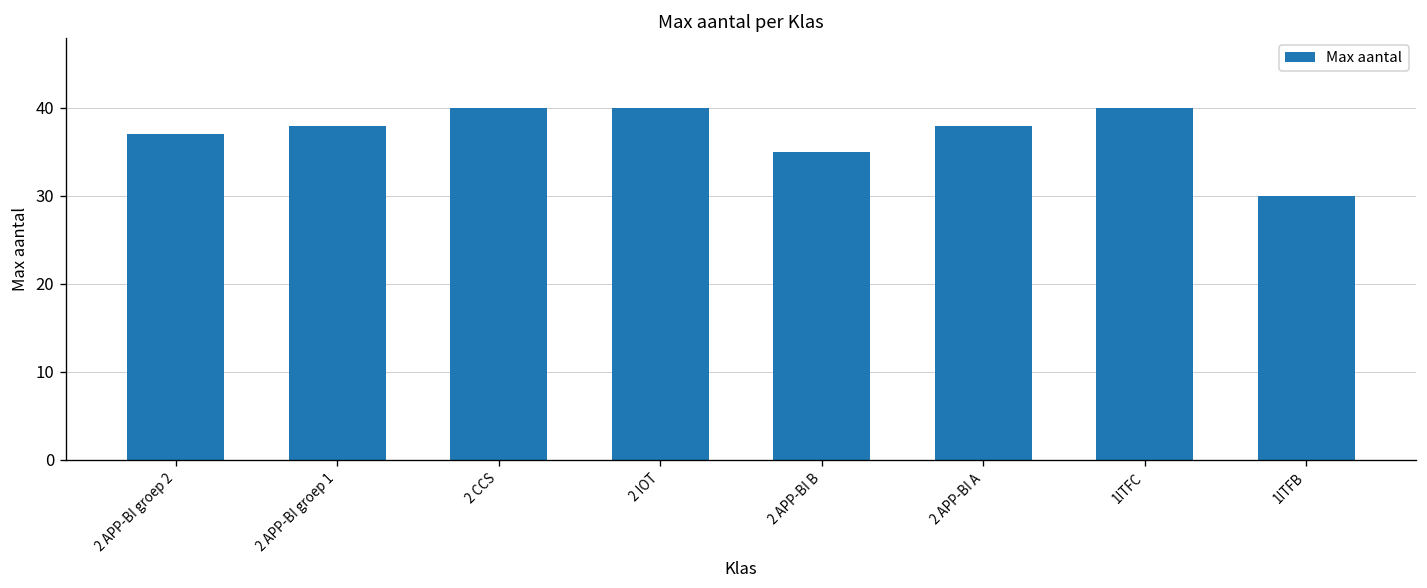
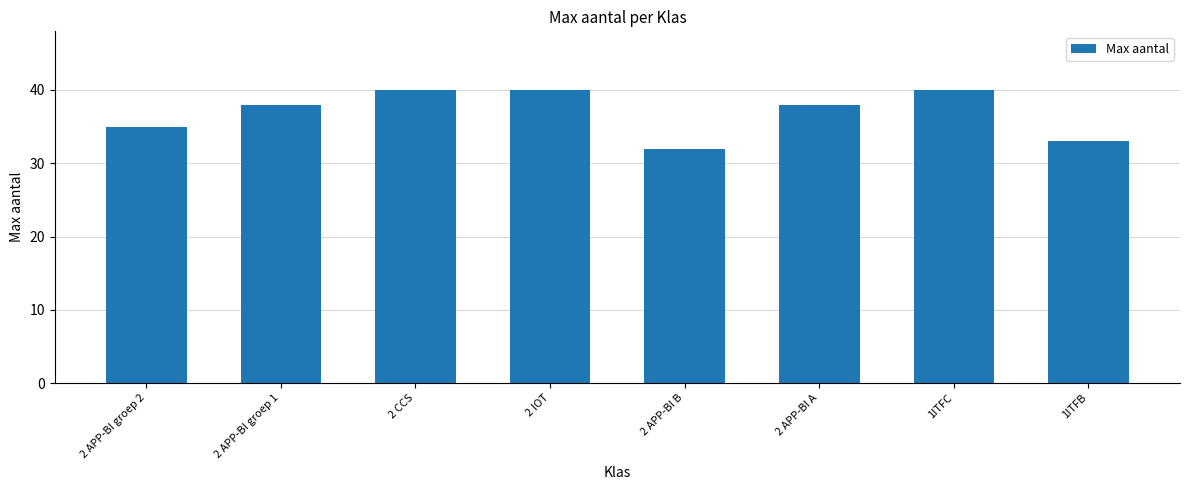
  {
-   "2 APP-BI groep 2": 37,
+   "2 APP-BI groep 2": 35,
    "2 APP-BI groep 1": 38,
    "2 CCS": 40,
    "2 IOT": 40,
-   "2 APP-BI B": 35,
+   "2 APP-BI B": 32,
    "2 APP-BI A": 38,
    "1ITFC": 40,
-   "1ITFB": 30
+   "1ITFB": 33
  }
